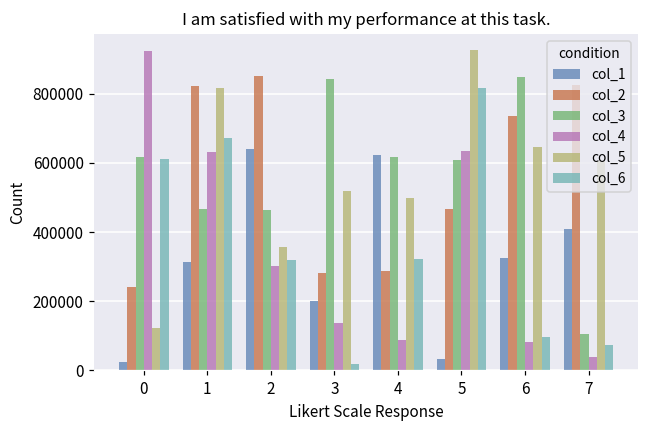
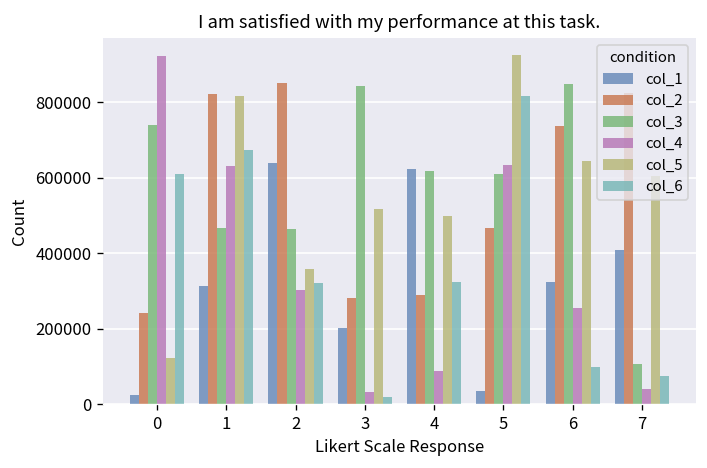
  {
    "col_2": {
      "0": 240000,
      "1": 820000,
      "2": 850000,
      "3": 280000,
      "4": 290000,
      "5": 470000,
      "6": 740000
    },
    "col_3": {
-     "0": 620000,
+     "0": 740000,
      "1": 470000,
      "2": 460000,
      "3": 840000,
      "4": 620000,
      "5": 610000,
      "6": 850000,
      "7": 110000
    },
    "col_4": {
      "0": 920000,
      "1": 630000,
      "2": 300000,
-     "3": 140000,
+     "3": 30000,
      "4": 90000,
      "5": 630000,
-     "6": 80000,
+     "6": 260000,
      "7": 40000
    },
    "col_5": {
      "0": 120000,
      "1": 820000,
      "2": 360000,
      "3": 520000,
      "4": 500000,
      "5": 920000,
      "6": 640000
    }
  }
